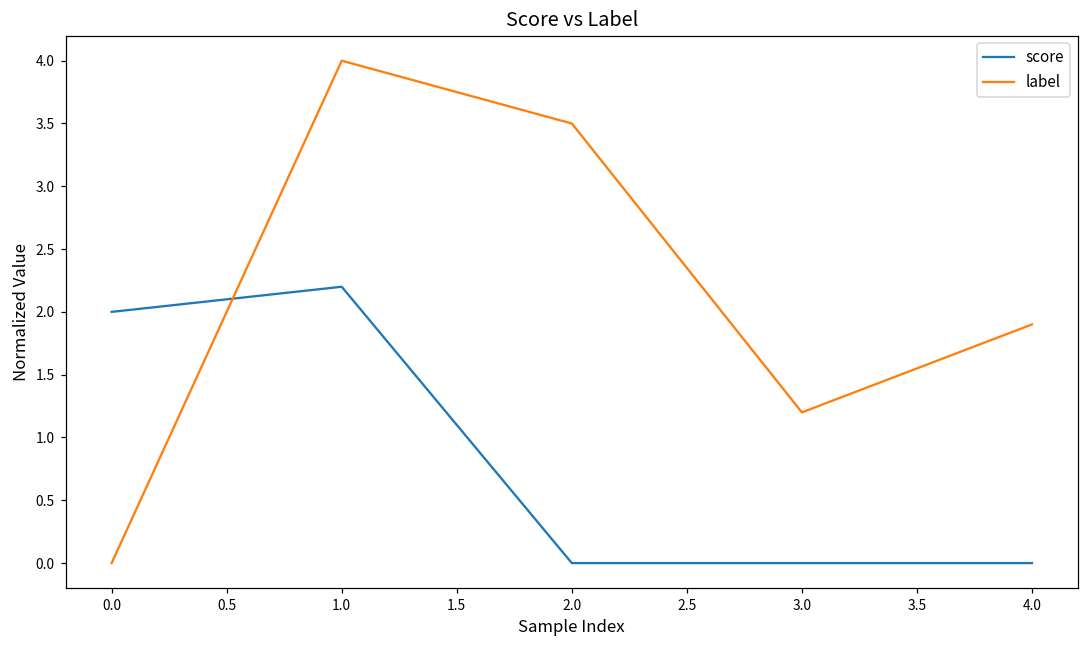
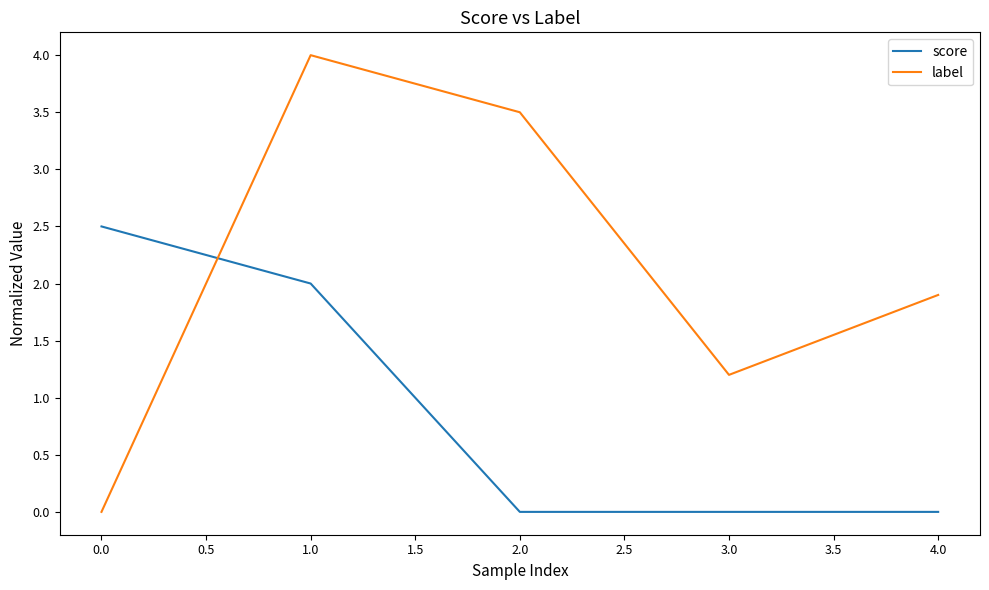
  {
    "score": {
-     "0.0": 2.0,
-     "1.0": 2.2,
+     "0.0": 2.5,
+     "1.0": 2.0,
      "2.0": 0.0,
      "3.0": 0.0,
      "4.0": 0.0
    },
    "label": {
      "0.0": 0.0,
      "1.0": 4.0,
      "2.0": 3.5,
      "3.0": 1.2,
      "4.0": 1.9
    }
  }
